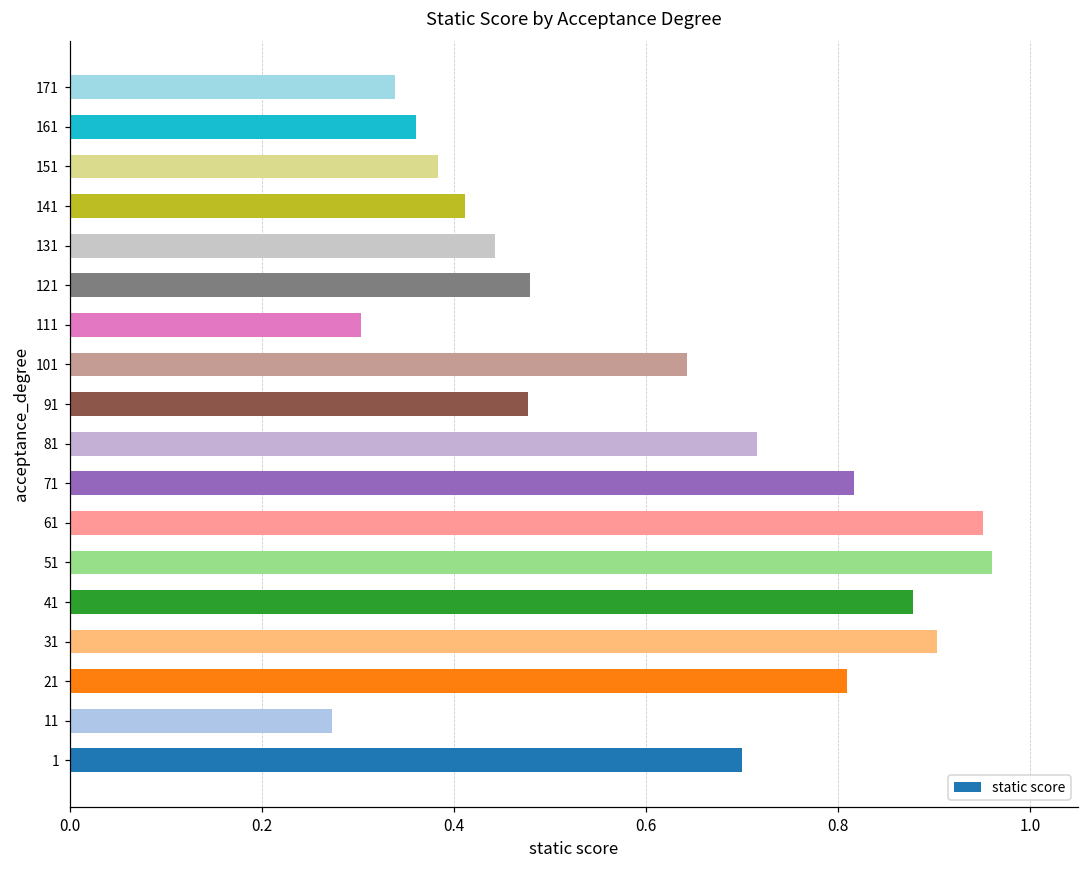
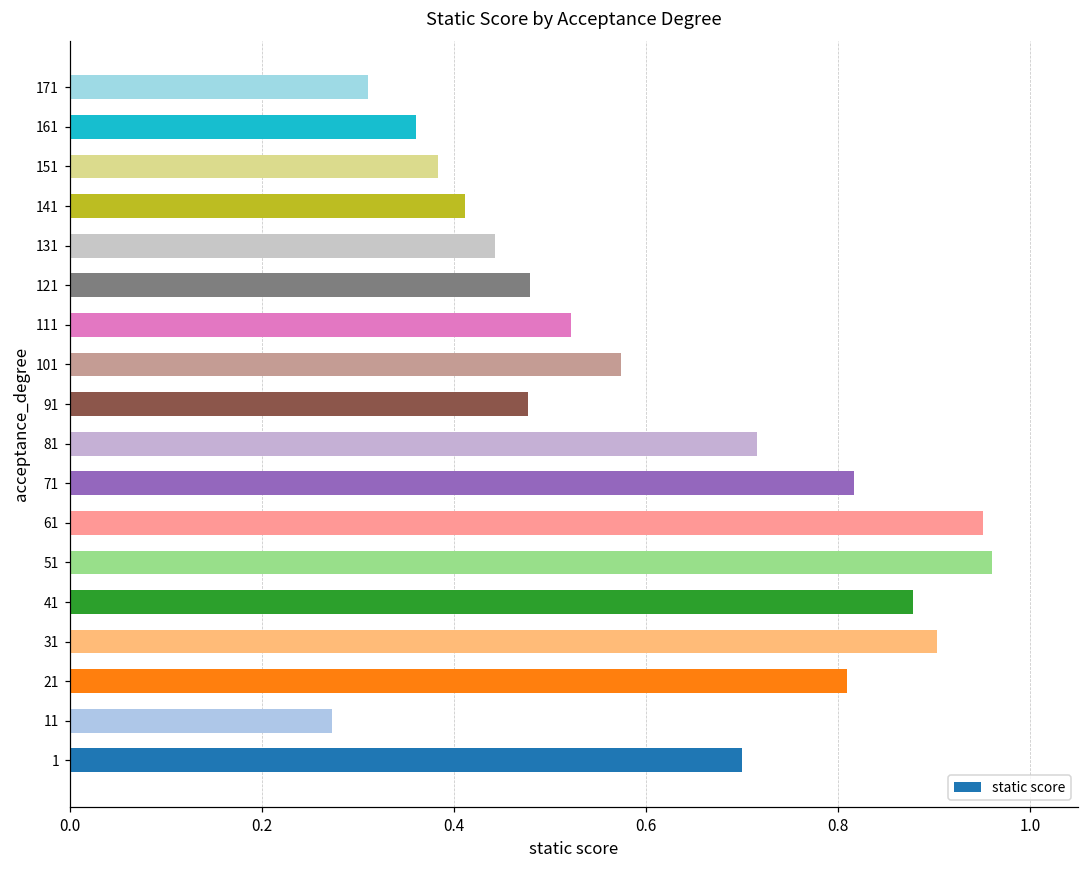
  {
-   "171": 0.34,
+   "171": 0.31,
    "161": 0.36,
    "151": 0.38,
    "141": 0.41,
    "131": 0.44,
    "121": 0.48,
-   "111": 0.30,
-   "101": 0.64,
+   "111": 0.52,
+   "101": 0.57,
    "91": 0.48,
    "81": 0.72,
    "71": 0.82,
    "61": 0.95,
    "51": 0.96,
    "41": 0.88,
    "31": 0.90,
    "21": 0.81,
    "11": 0.27,
    "1": 0.70
  }
